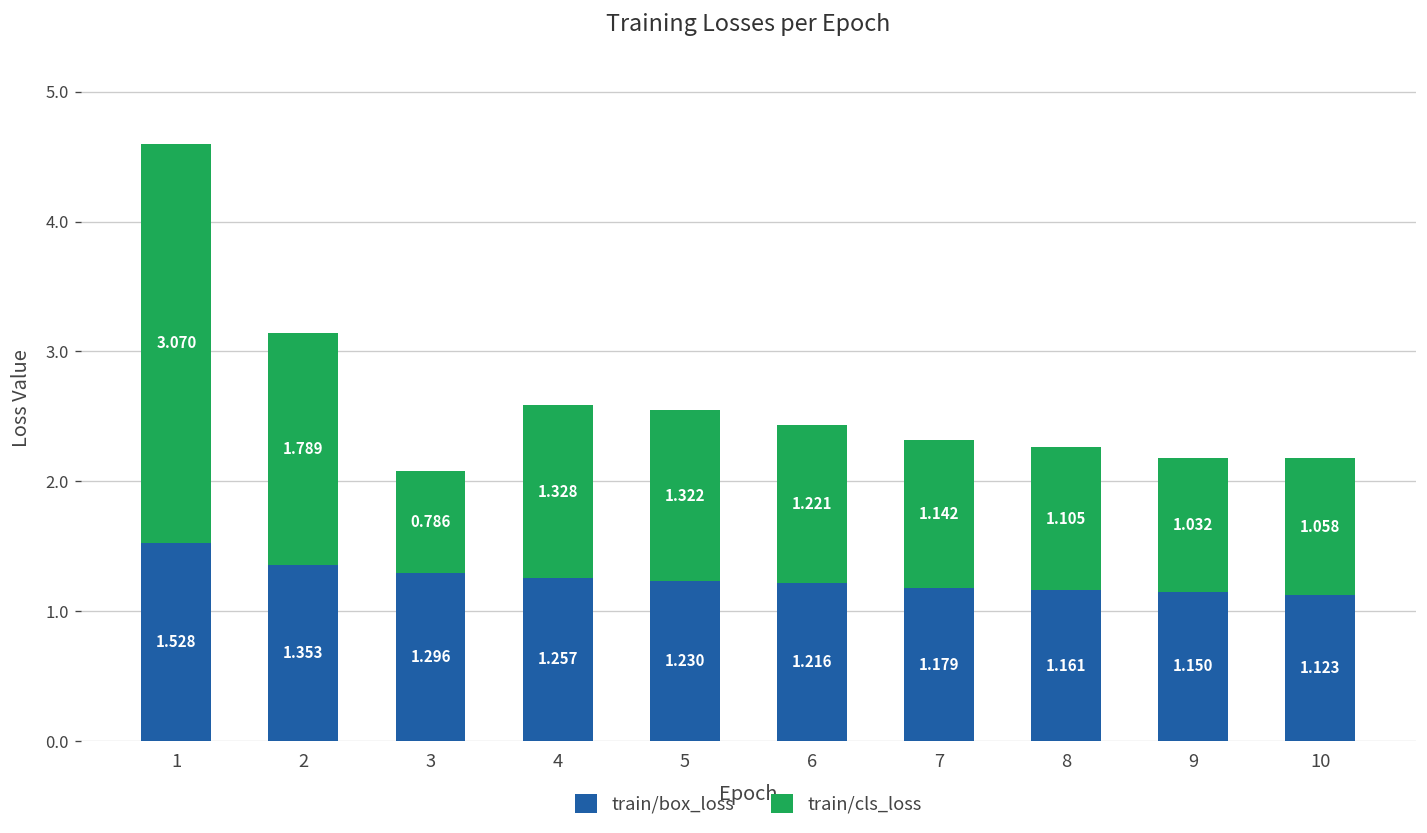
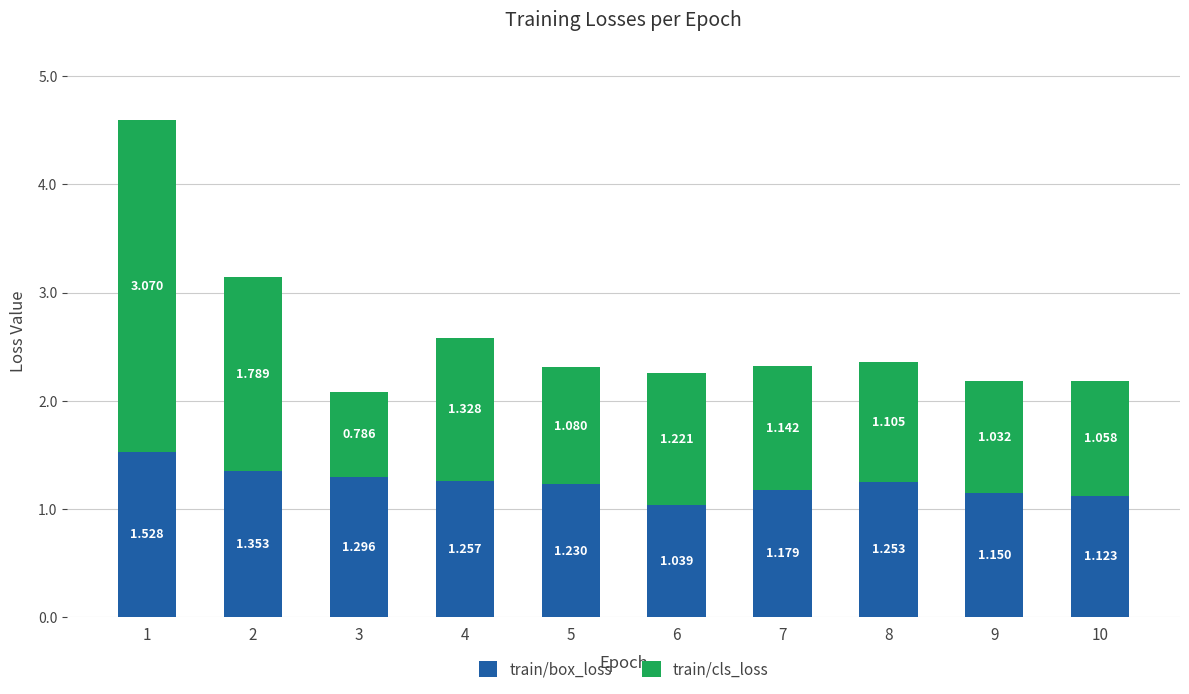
  {
    "train/box_loss": {
      "1": 1.528,
      "2": 1.353,
      "3": 1.296,
      "4": 1.257,
      "5": 1.230,
-     "6": 1.216,
+     "6": 1.039,
      "7": 1.179,
-     "8": 1.161,
+     "8": 1.253,
      "9": 1.150,
      "10": 1.123
    },
    "train/cls_loss": {
      "1": 3.070,
      "2": 1.789,
      "3": 0.786,
      "4": 1.328,
-     "5": 1.322,
+     "5": 1.080,
      "6": 1.221,
      "7": 1.142,
      "8": 1.105,
      "9": 1.032,
      "10": 1.058
    }
  }
